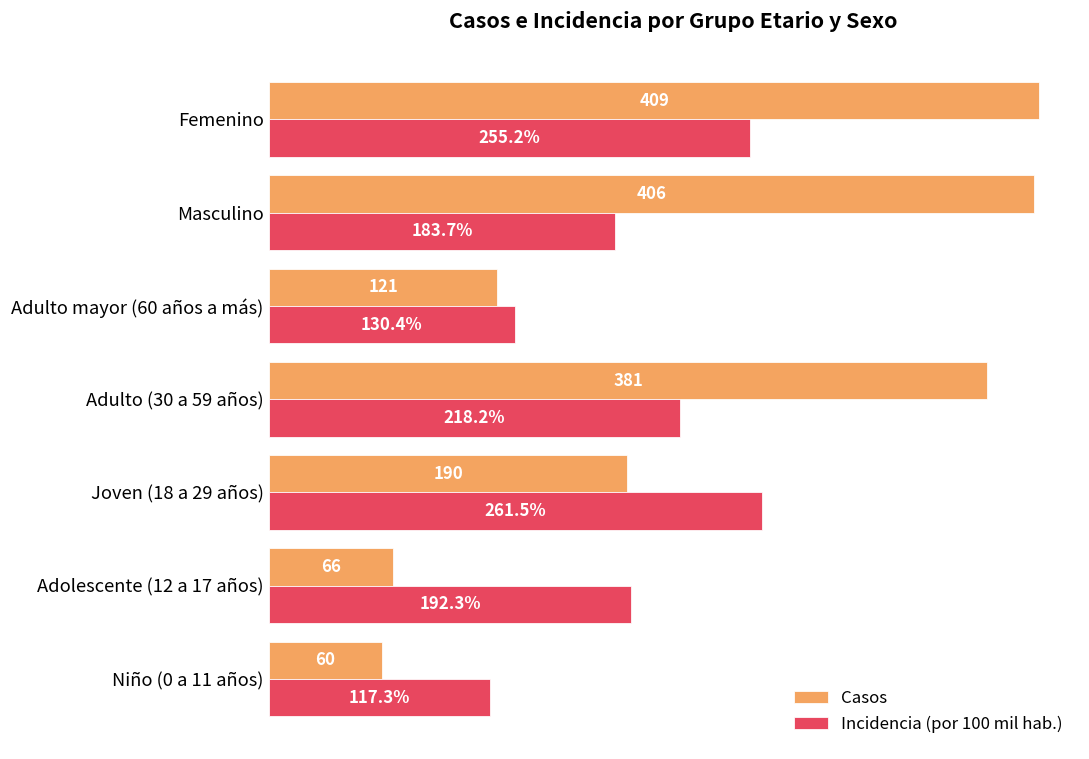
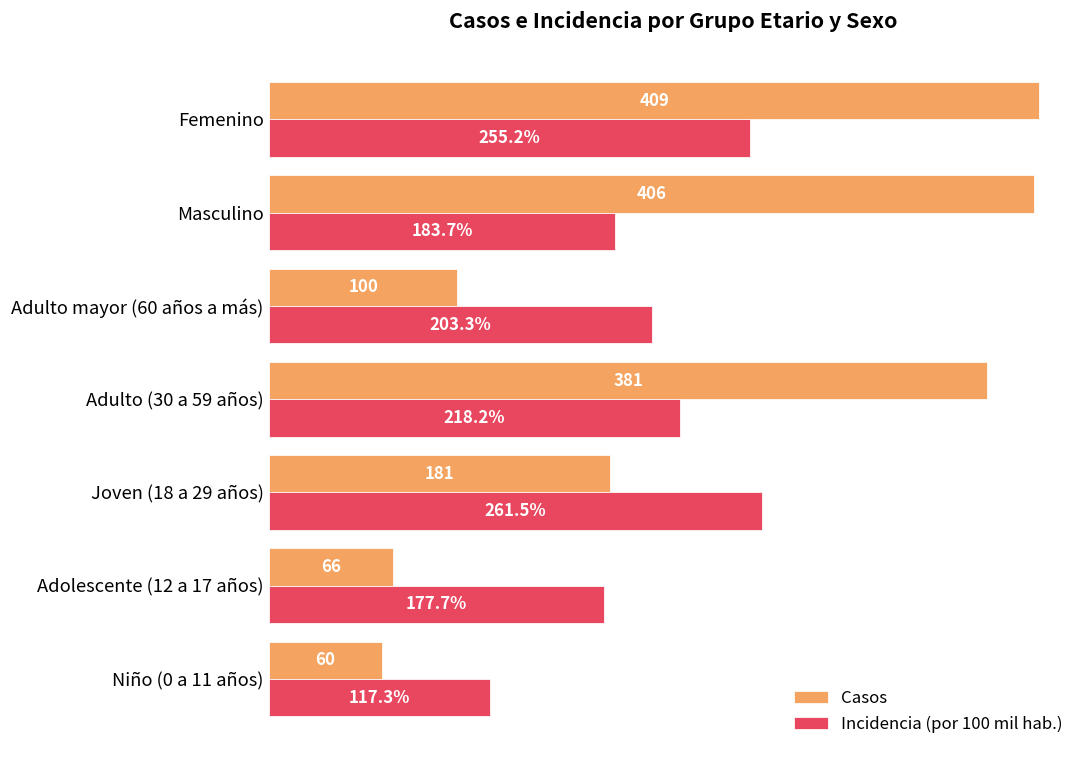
  {
    "Casos": {
      "Femenino": "409",
      "Masculino": "406",
-     "Adulto mayor (60 años a más)": "121",
+     "Adulto mayor (60 años a más)": "100",
      "Adulto (30 a 59 años)": "381",
-     "Joven (18 a 29 años)": "190",
+     "Joven (18 a 29 años)": "181",
      "Adolescente (12 a 17 años)": "66",
      "Niño (0 a 11 años)": "60"
    },
    "Incidencia (por 100 mil hab.)": {
      "Femenino": "255.2%",
      "Masculino": "183.7%",
-     "Adulto mayor (60 años a más)": "130.4%",
+     "Adulto mayor (60 años a más)": "203.3%",
      "Adulto (30 a 59 años)": "218.2%",
      "Joven (18 a 29 años)": "261.5%",
-     "Adolescente (12 a 17 años)": "192.3%",
+     "Adolescente (12 a 17 años)": "177.7%",
      "Niño (0 a 11 años)": "117.3%"
    }
  }
